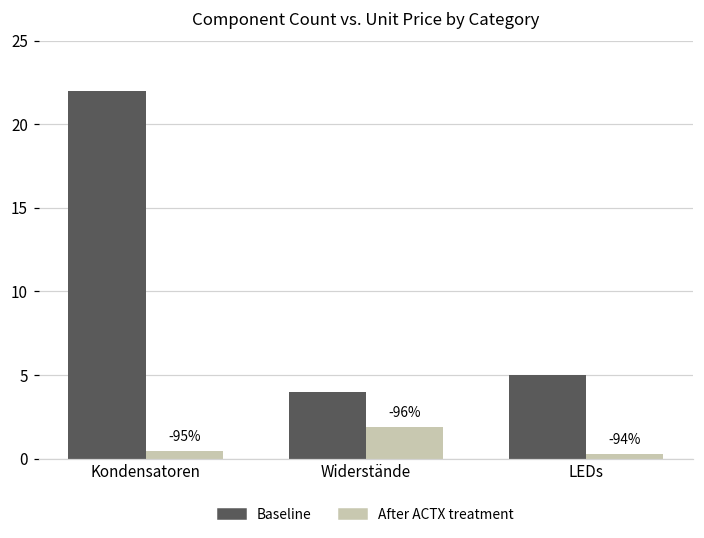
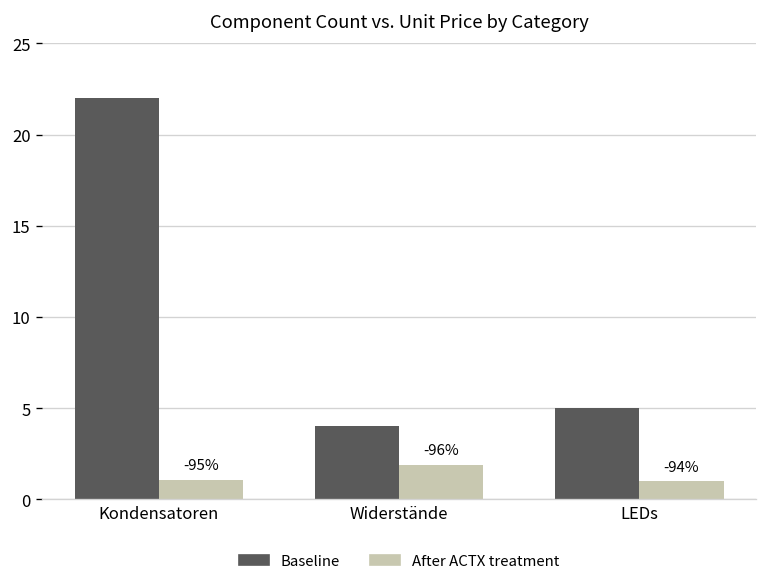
  {
    "Baseline": {
      "Kondensatoren": 22.0,
      "Widerstände": 4.0,
      "LEDs": 5.0
    },
    "After ACTX treatment": {
-     "Kondensatoren": 0.5,
-     "LEDs": 0.3
+     "Kondensatoren": 1.1,
+     "LEDs": 1.0
    }
  }
